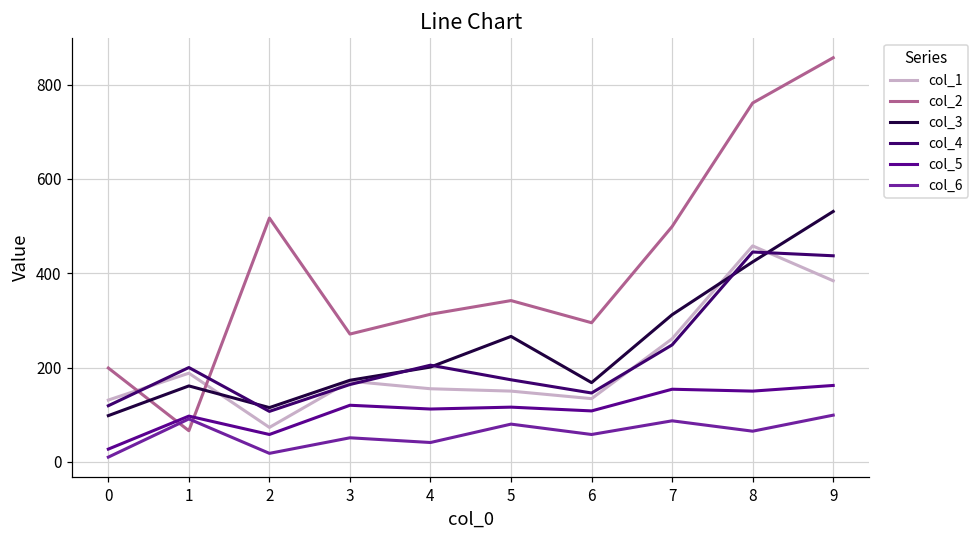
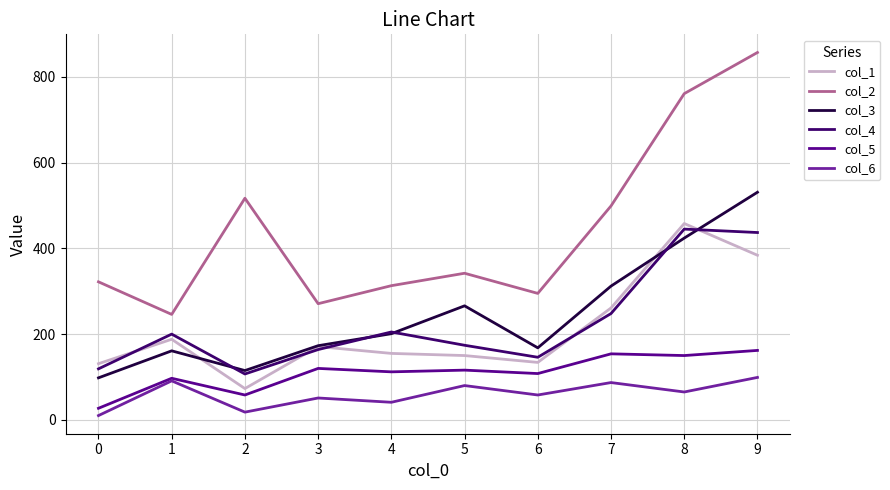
  {
    "col_1": {
      "0": 130,
      "1": 190,
      "2": 70,
      "4": 160,
      "5": 150,
      "6": 130,
      "7": 260,
      "8": 460,
      "9": 380
    },
    "col_2": {
-     "0": 200,
-     "1": 70,
+     "0": 320,
+     "1": 250,
      "2": 520,
      "3": 270,
      "4": 310,
      "5": 340,
      "6": 300,
      "7": 500,
      "8": 760,
      "9": 860
    }
  }
